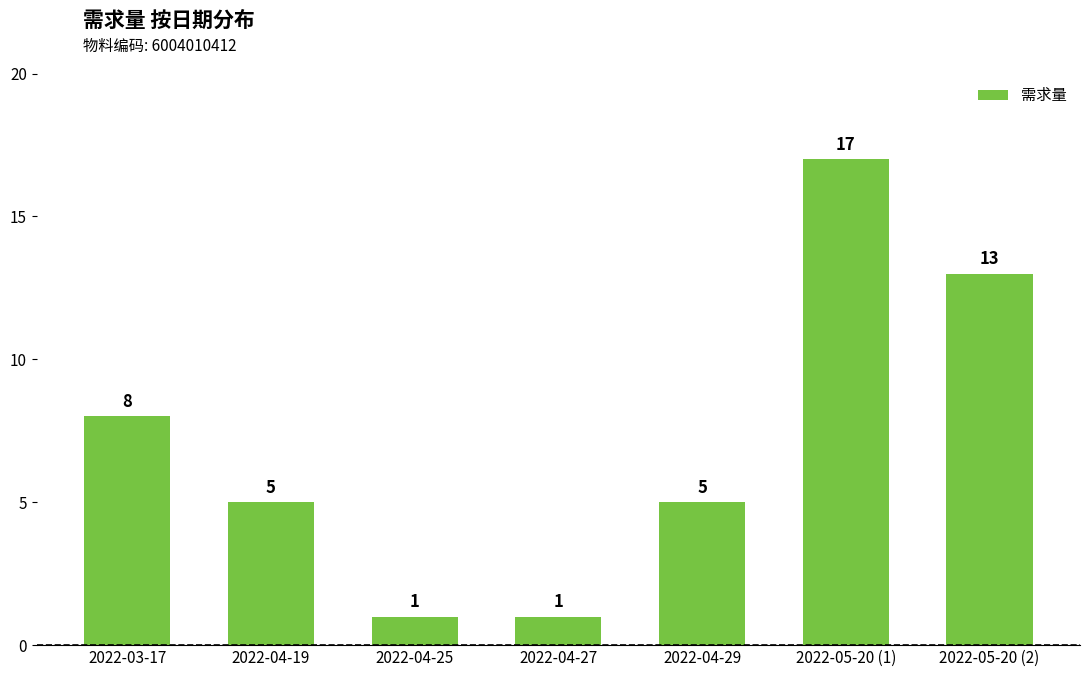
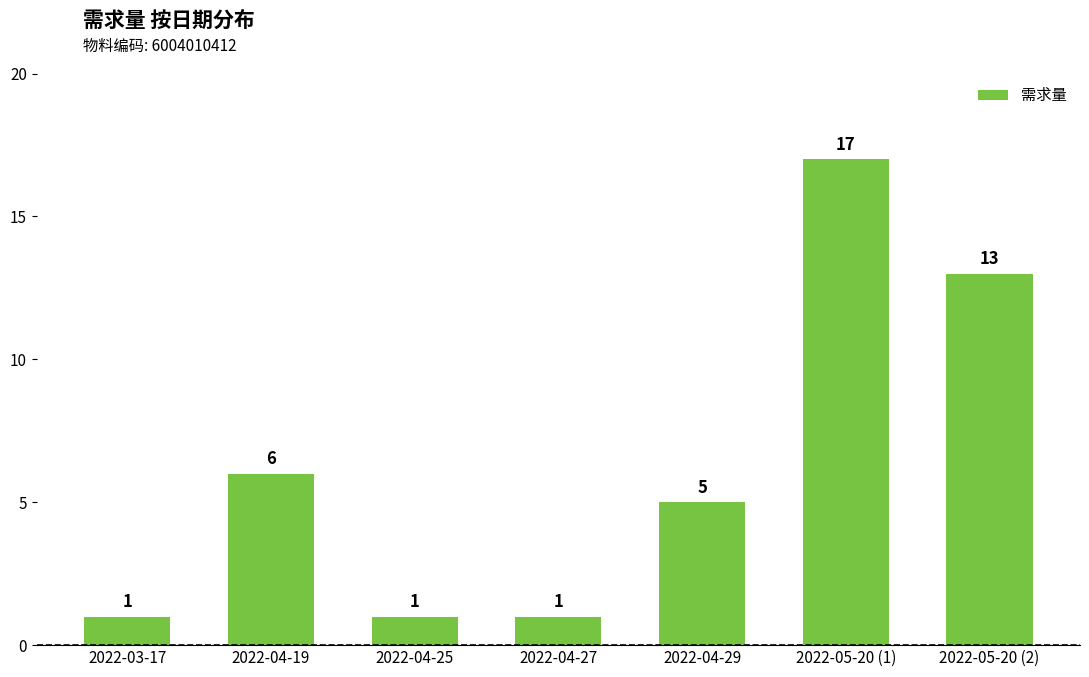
  {
-   "2022-03-17": 8,
-   "2022-04-19": 5,
+   "2022-03-17": 1,
+   "2022-04-19": 6,
    "2022-04-25": 1,
    "2022-04-27": 1,
    "2022-04-29": 5,
    "2022-05-20 (1)": 17,
    "2022-05-20 (2)": 13
  }
